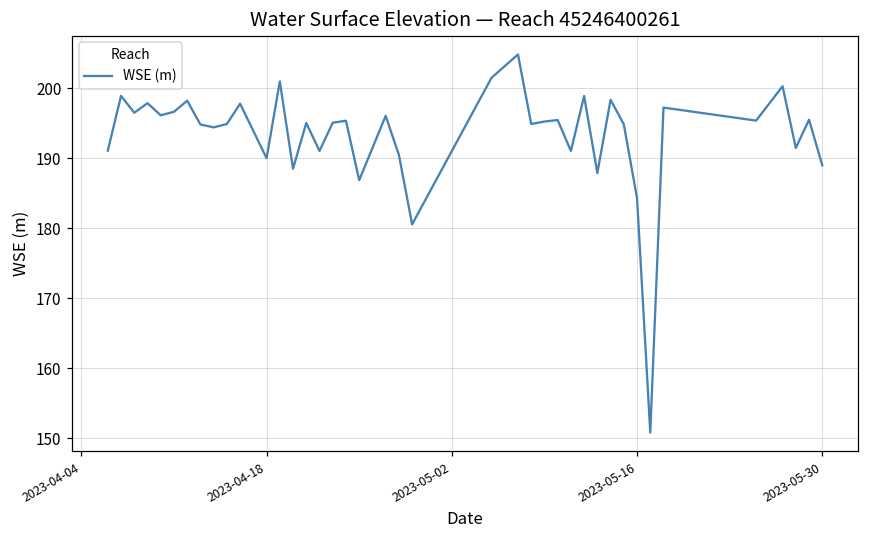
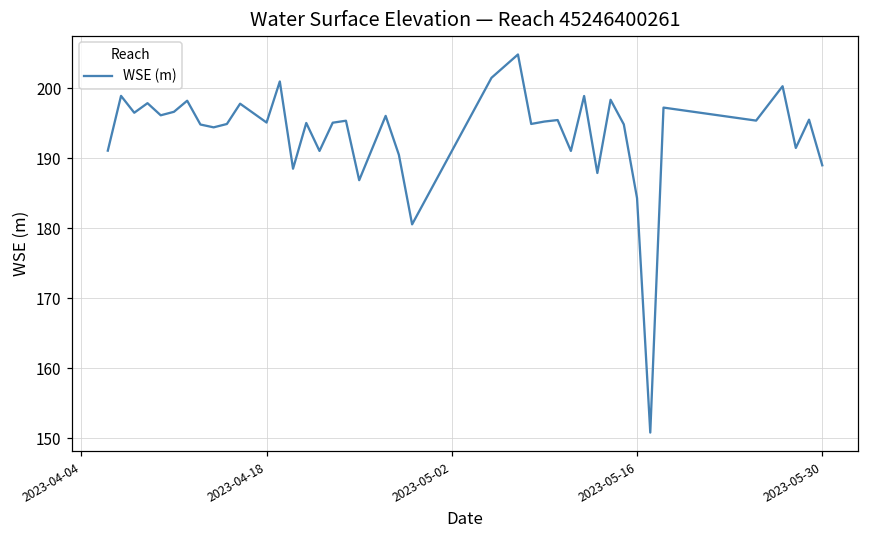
  {
-   "2023-04-18": 190,
+   "2023-04-18": 195,
    "2023-05-16": 184,
    "2023-05-30": 189
  }
